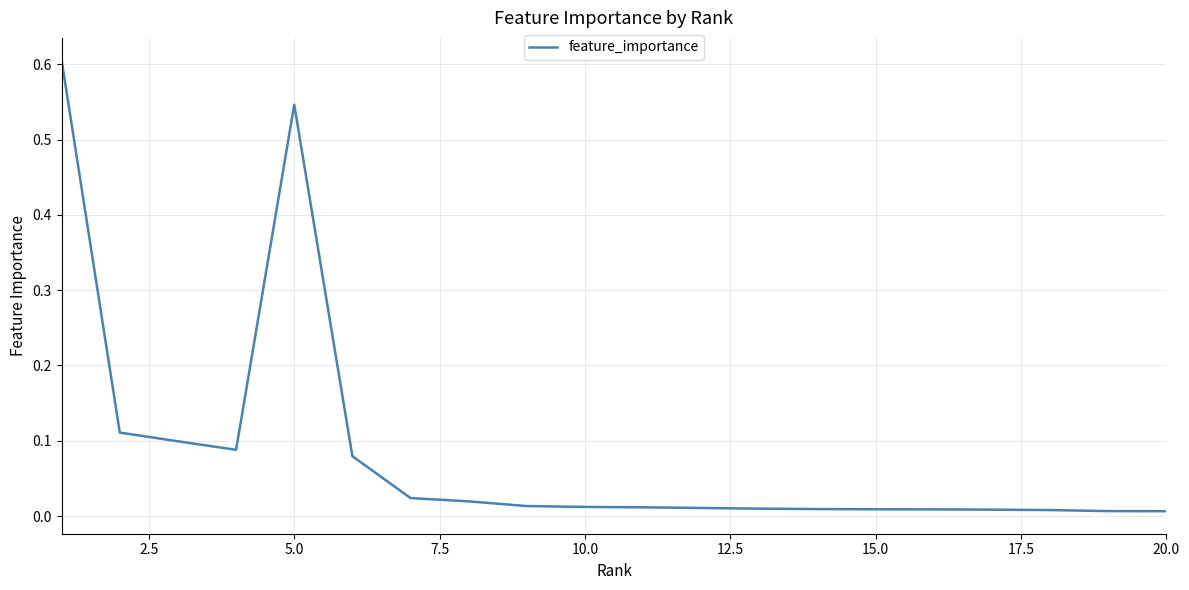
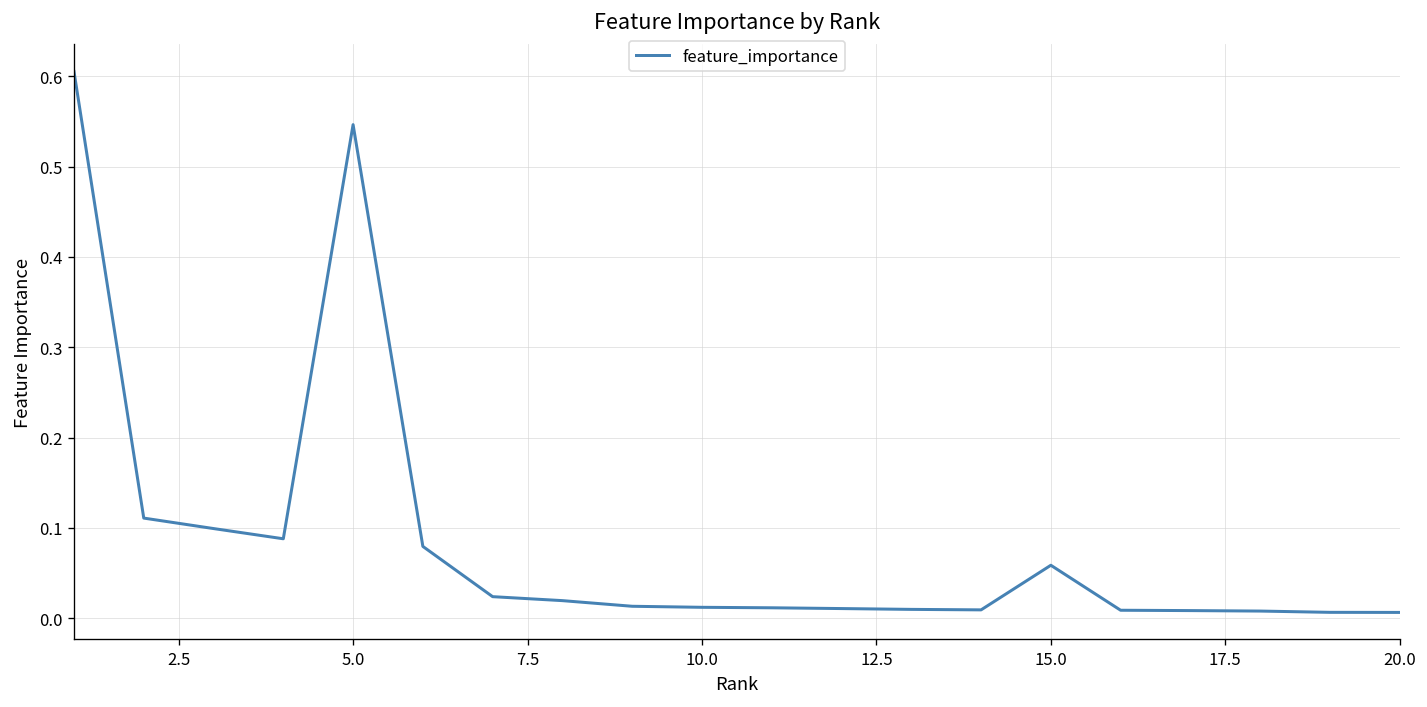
  {
    "5.0": 0.55,
    "10.0": 0.01,
-   "15.0": 0.01,
+   "15.0": 0.06,
    "20.0": 0.01
  }
